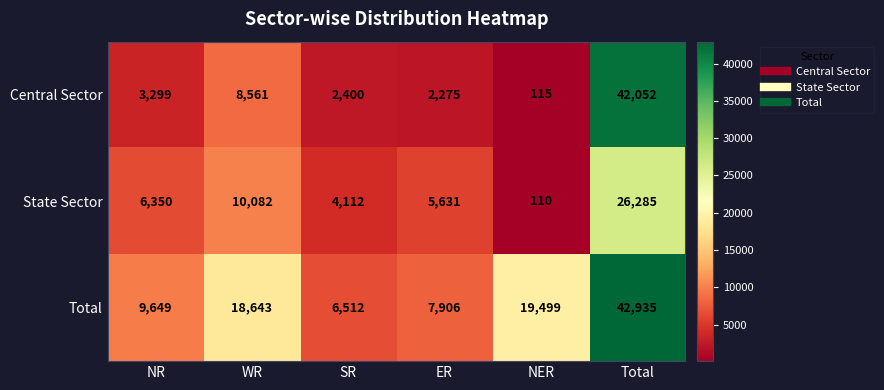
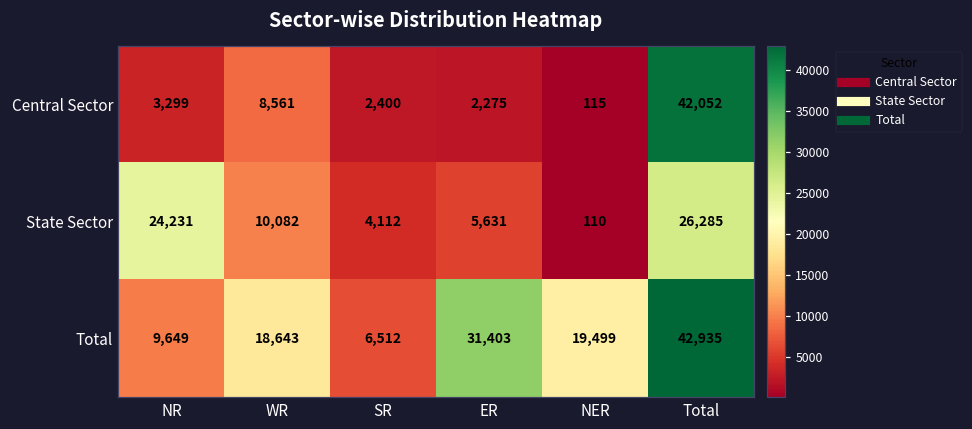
  {
    "Central Sector": {
      "NR": "3,299",
      "WR": "8,561",
      "SR": "2,400",
      "ER": "2,275",
      "NER": "115",
      "Total": "42,052"
    },
    "State Sector": {
-     "NR": "6,350",
+     "NR": "24,231",
      "WR": "10,082",
      "SR": "4,112",
      "ER": "5,631",
      "NER": "110",
      "Total": "26,285"
    },
    "Total": {
      "NR": "9,649",
      "WR": "18,643",
      "SR": "6,512",
-     "ER": "7,906",
+     "ER": "31,403",
      "NER": "19,499",
      "Total": "42,935"
    }
  }
